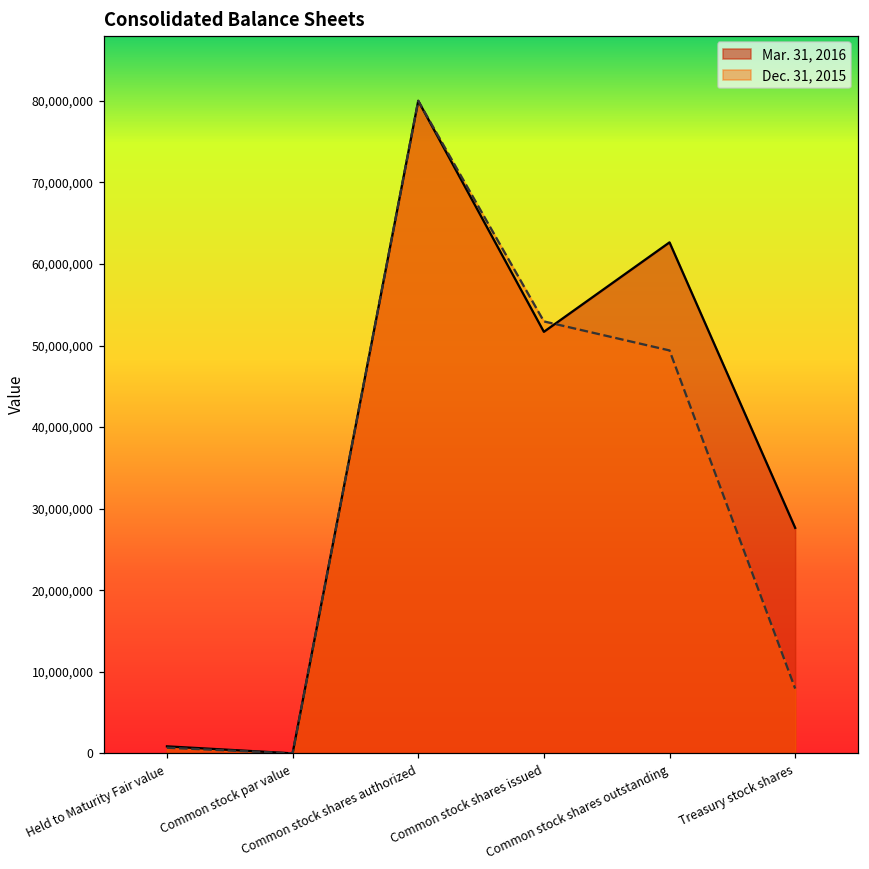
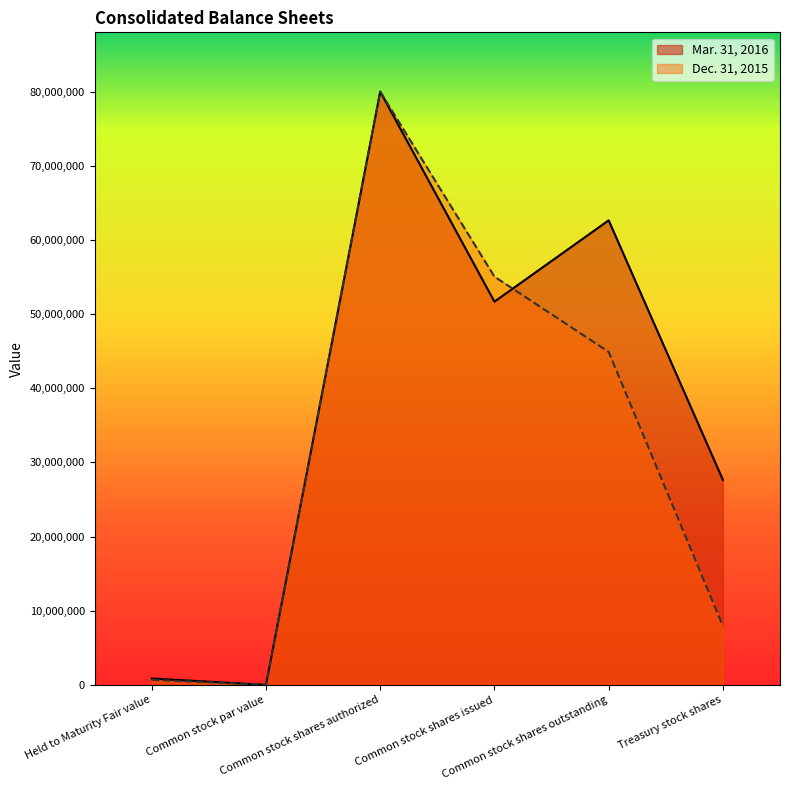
  {
    "Mar. 31, 2016": {
      "Common stock shares issued": "52,000,000",
      "Common stock shares outstanding": "63,000,000",
      "Treasury stock shares": "28,000,000"
    },
    "Dec. 31, 2015": {
-     "Common stock shares issued": "53,000,000",
-     "Common stock shares outstanding": "49,000,000",
+     "Common stock shares issued": "55,000,000",
+     "Common stock shares outstanding": "45,000,000",
      "Treasury stock shares": "8,000,000"
    }
  }
